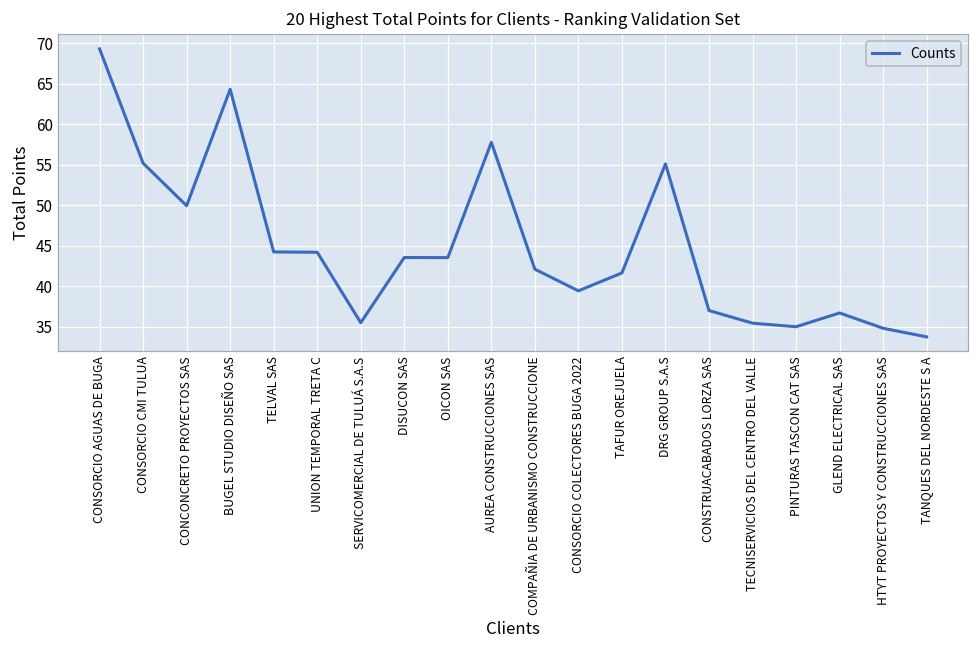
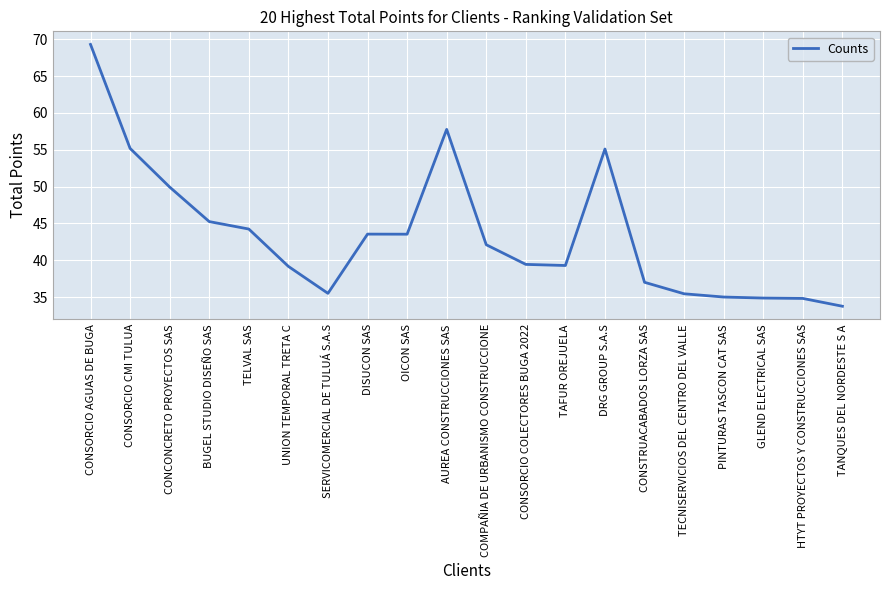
  {
    "CONSORCIO AGUAS DE BUGA": 69,
    "CONSORCIO CMI TULUA": 55,
    "CONCONCRETO PROYECTOS SAS": 50,
-   "BUGEL STUDIO DISEÑO SAS": 64,
+   "BUGEL STUDIO DISEÑO SAS": 45,
    "TELVAL SAS": 44,
-   "UNION TEMPORAL TRETA C": 44,
+   "UNION TEMPORAL TRETA C": 39,
    "SERVICOMERCIAL DE TULUÁ S.A.S": 36,
    "DISUCON SAS": 44,
    "OICON SAS": 44,
    "AUREA CONSTRUCCIONES SAS": 58,
    "COMPAÑIA DE URBANISMO CONSTRUCCIONE": 42,
    "CONSORCIO COLECTORES BUGA 2022": 39,
-   "TAFUR OREJUELA": 42,
+   "TAFUR OREJUELA": 39,
    "DRG GROUP S.A.S": 55,
    "CONSTRUACABADOS LORZA SAS": 37,
    "TECNISERVICIOS DEL CENTRO DEL VALLE": 35,
    "PINTURAS TASCON CAT SAS": 35,
-   "GLEND ELECTRICAL SAS": 37,
+   "GLEND ELECTRICAL SAS": 35,
    "HTYT PROYECTOS Y CONSTRUCCIONES SAS": 35,
    "TANQUES DEL NORDESTE S A": 34
  }
